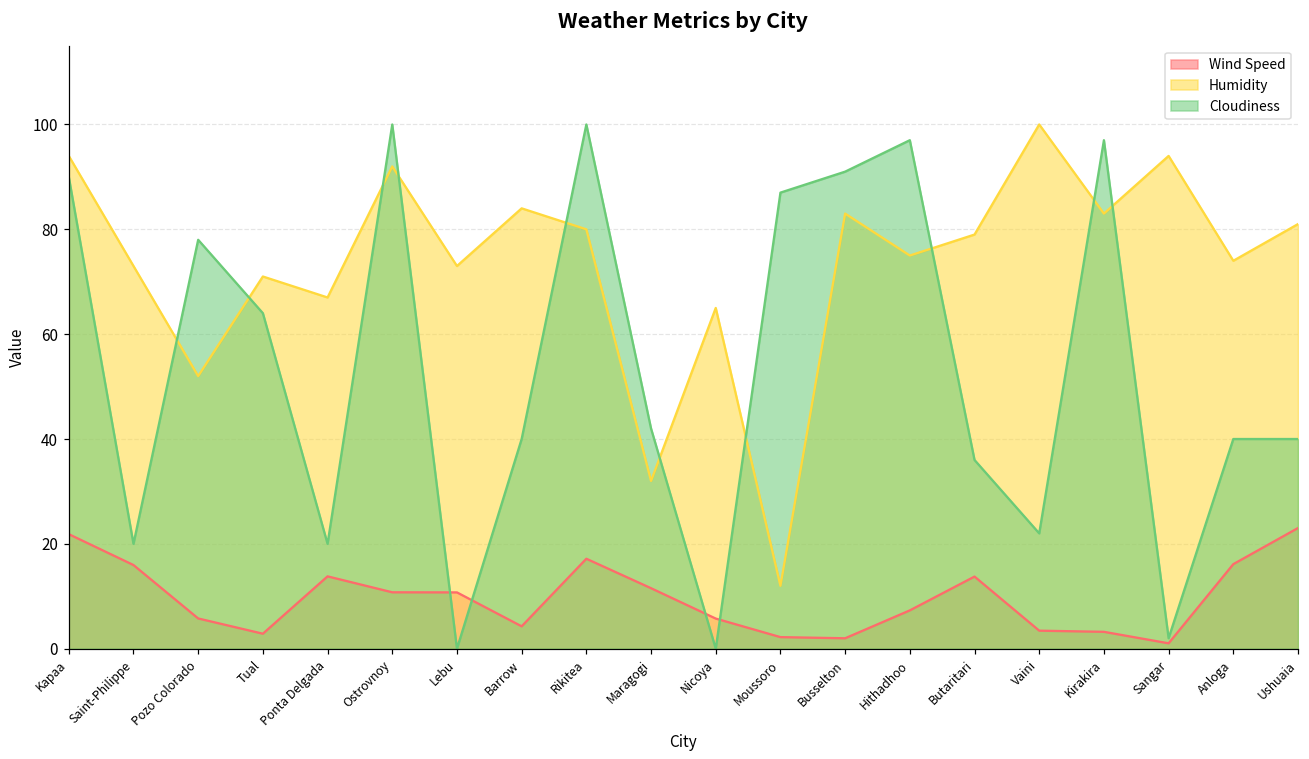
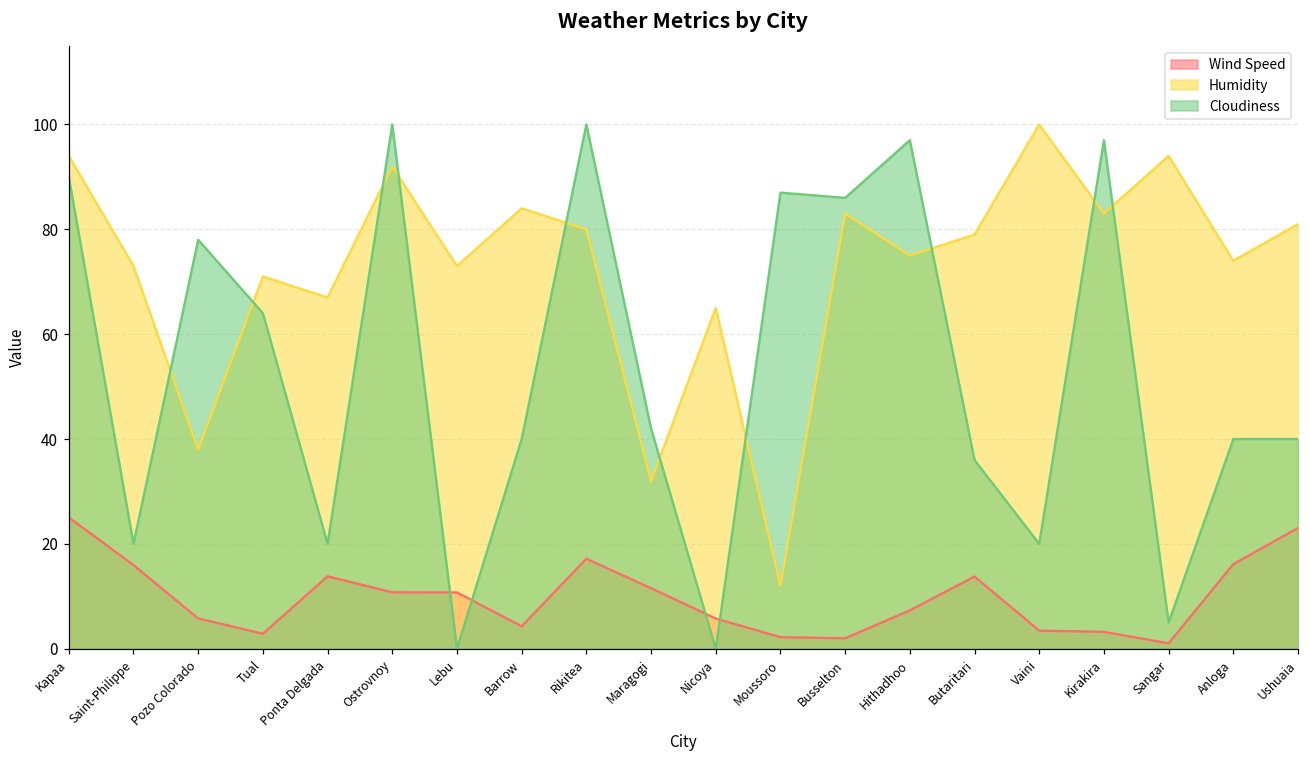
  {
    "Wind Speed": {
-     "Kapaa": 22,
+     "Kapaa": 25,
      "Saint-Philippe": 16,
      "Pozo Colorado": 6,
      "Tual": 3,
      "Ponta Delgada": 14,
      "Ostrovnoy": 11,
      "Lebu": 11,
      "Barrow": 4,
      "Rikitea": 17,
      "Maragogi": 12,
      "Nicoya": 6,
      "Moussoro": 2,
      "Busselton": 2,
      "Hithadhoo": 7,
      "Butaritari": 14,
      "Vaini": 3,
      "Kirakira": 3,
      "Sangar": 1,
      "Anloga": 16,
      "Ushuaia": 23
    },
    "Humidity": {
      "Kapaa": 94,
      "Saint-Philippe": 73,
-     "Pozo Colorado": 52,
+     "Pozo Colorado": 38,
      "Tual": 71,
      "Ponta Delgada": 67,
      "Ostrovnoy": 92,
      "Lebu": 73,
      "Barrow": 84,
      "Rikitea": 80,
      "Maragogi": 32,
      "Nicoya": 65,
      "Moussoro": 12,
      "Busselton": 83,
      "Hithadhoo": 75,
      "Butaritari": 79,
      "Vaini": 100,
      "Kirakira": 83,
      "Sangar": 94,
      "Anloga": 74,
      "Ushuaia": 81
    },
    "Cloudiness": {
      "Kapaa": 90,
      "Saint-Philippe": 20,
      "Pozo Colorado": 78,
      "Tual": 64,
      "Ponta Delgada": 20,
      "Ostrovnoy": 100,
      "Lebu": 0,
      "Barrow": 40,
      "Rikitea": 100,
      "Maragogi": 42,
      "Nicoya": 0,
      "Moussoro": 87,
-     "Busselton": 91,
+     "Busselton": 86,
      "Hithadhoo": 97,
      "Butaritari": 36,
-     "Vaini": 22,
+     "Vaini": 20,
      "Kirakira": 97,
-     "Sangar": 2,
+     "Sangar": 5,
      "Anloga": 40,
      "Ushuaia": 40
    }
  }
